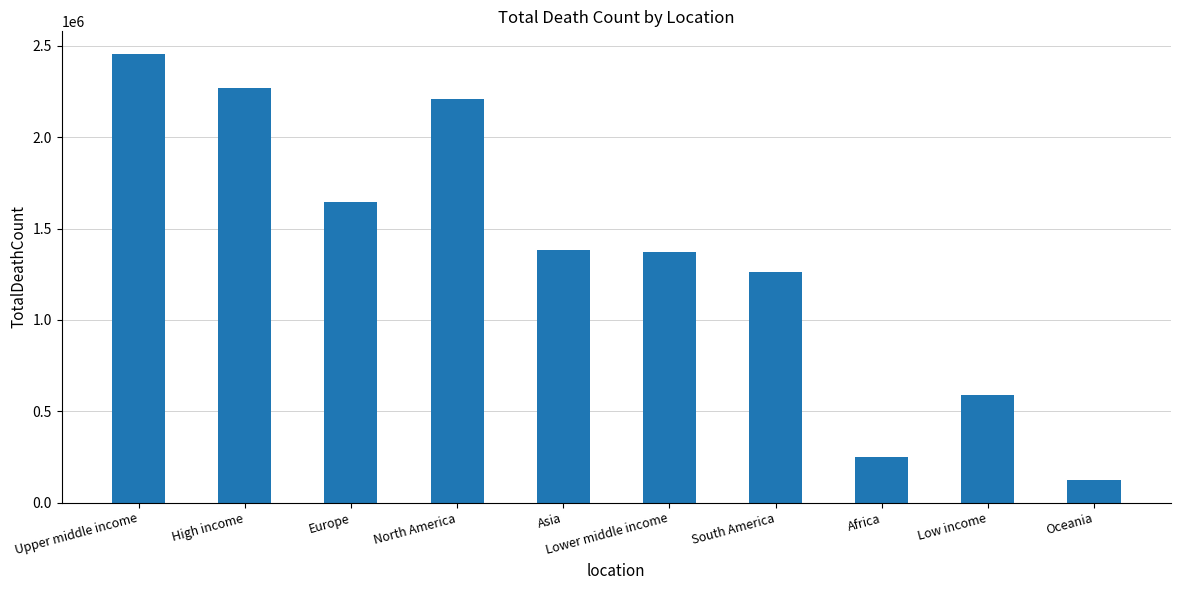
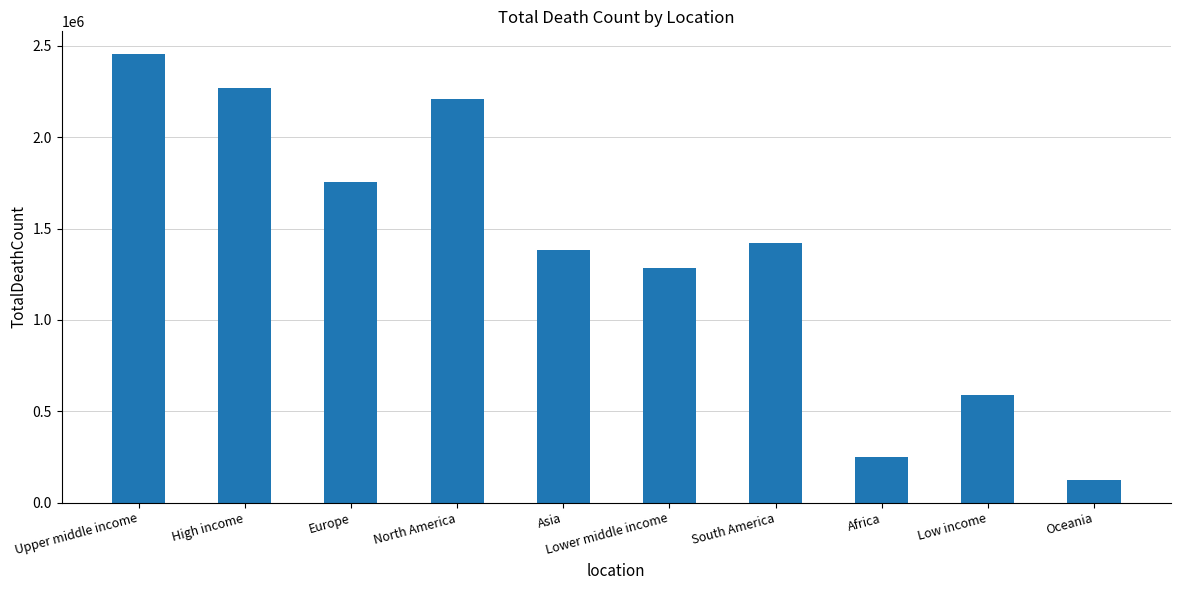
  {
    "Upper middle income": 2460000,
    "High income": 2270000,
-   "Europe": 1650000,
+   "Europe": 1750000,
    "North America": 2210000,
    "Asia": 1380000,
-   "Lower middle income": 1370000,
-   "South America": 1260000,
+   "Lower middle income": 1290000,
+   "South America": 1420000,
    "Africa": 250000,
    "Low income": 590000,
    "Oceania": 120000
  }
